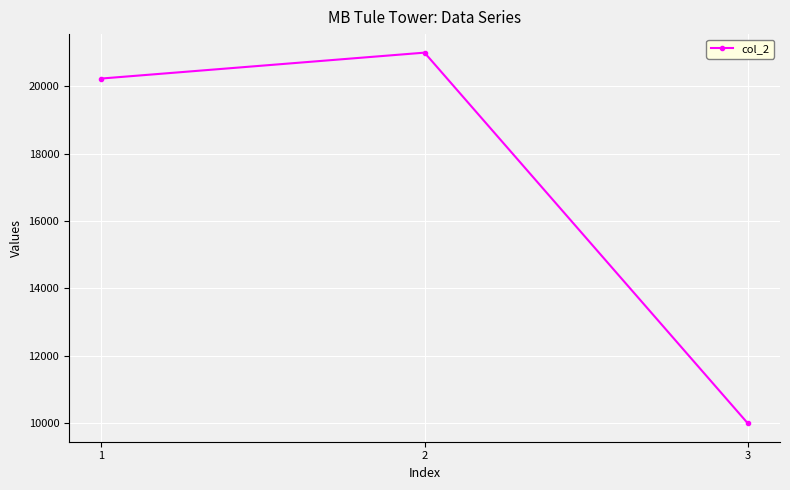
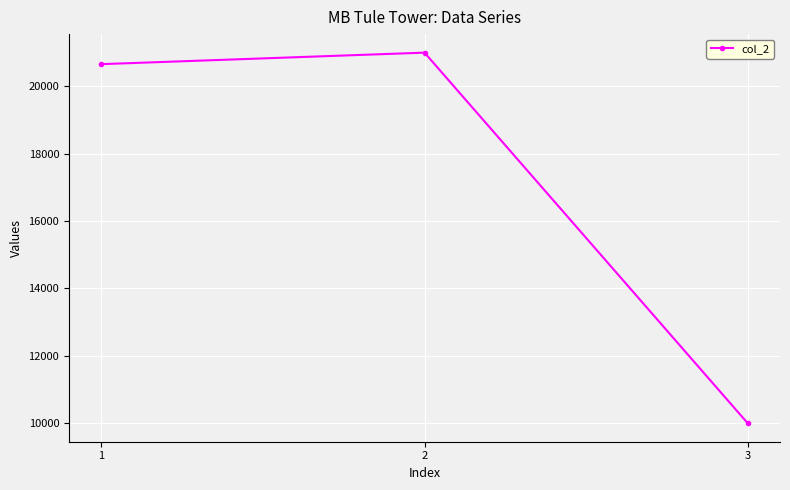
  {
-   "1": 20200,
+   "1": 20700,
    "2": 21000,
    "3": 10000
  }
